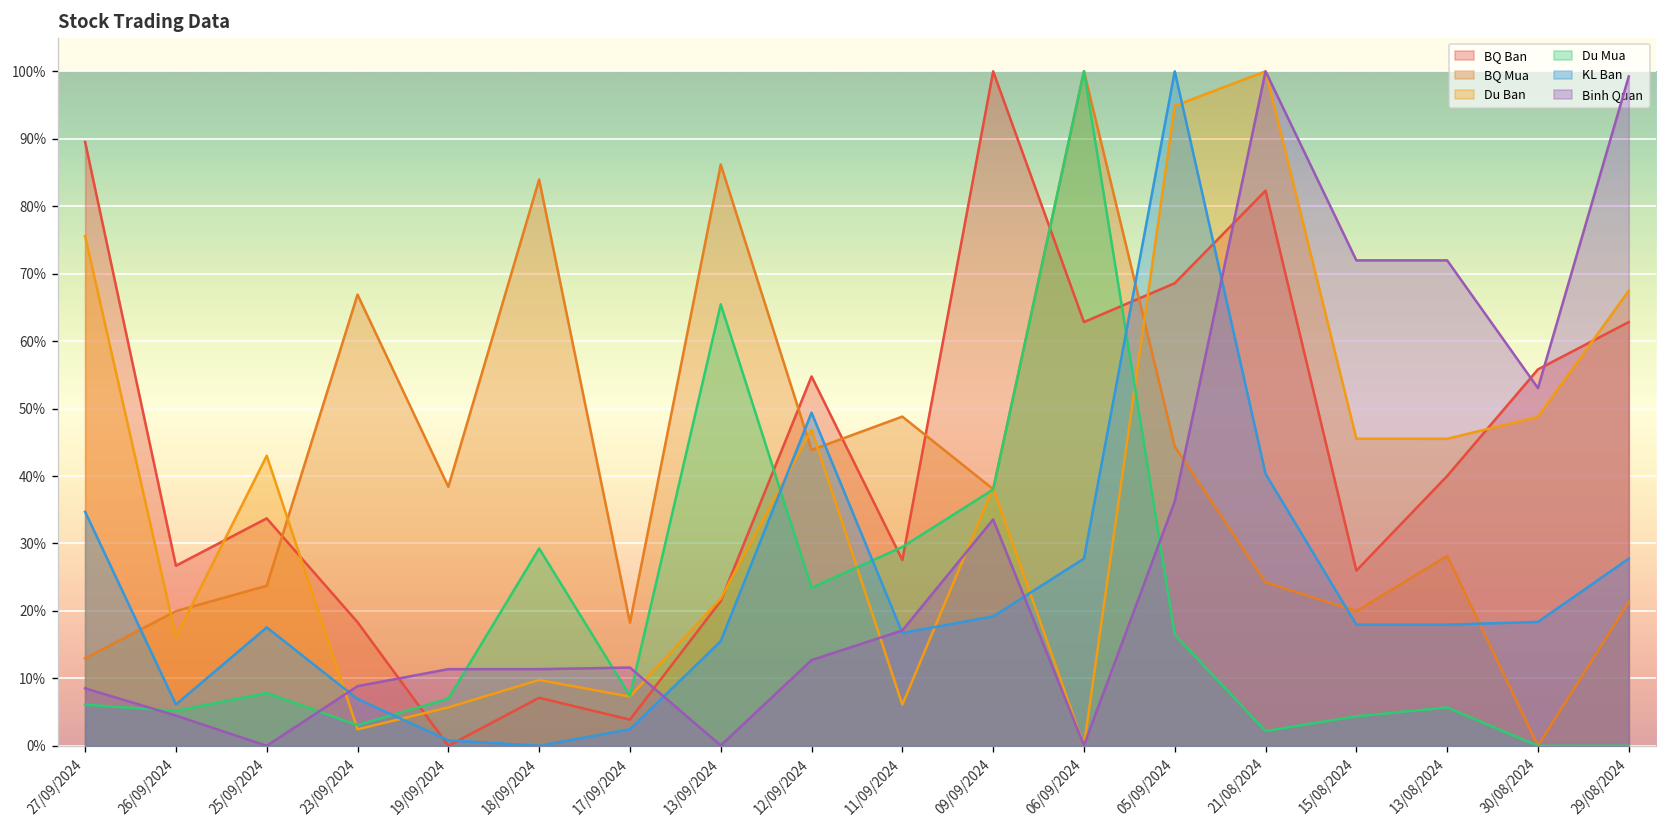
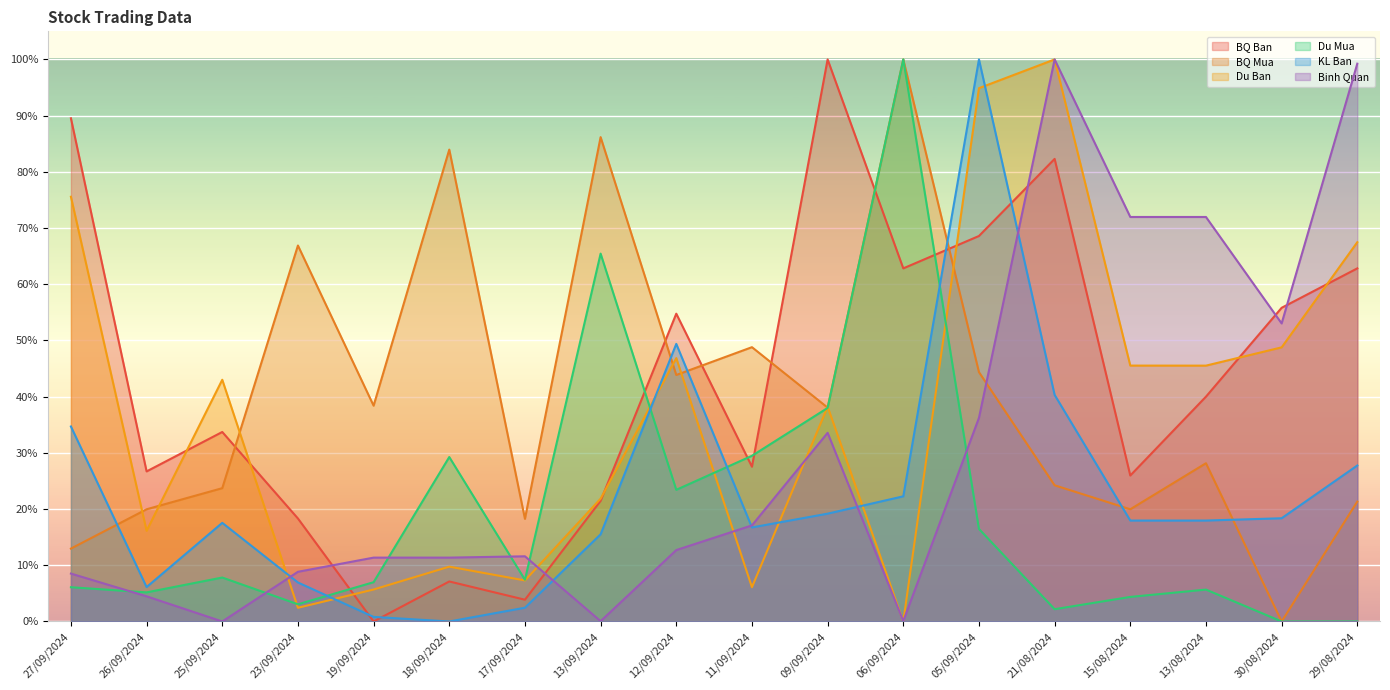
  {
    "Du Mua": {
      "27/09/2024": "6%",
      "26/09/2024": "5%",
      "25/09/2024": "8%",
      "23/09/2024": "3%",
      "19/09/2024": "7%",
      "18/09/2024": "29%",
      "13/09/2024": "65%",
      "12/09/2024": "23%",
      "11/09/2024": "29%",
      "05/09/2024": "16%",
      "21/08/2024": "2%",
      "15/08/2024": "4%",
      "13/08/2024": "6%",
      "29/08/2024": "0%"
    },
    "KL Ban": {
      "27/09/2024": "35%",
      "26/09/2024": "6%",
      "25/09/2024": "18%",
      "23/09/2024": "7%",
      "19/09/2024": "1%",
      "18/09/2024": "0%",
      "17/09/2024": "2%",
      "13/09/2024": "16%",
      "12/09/2024": "49%",
      "09/09/2024": "19%",
-     "06/09/2024": "28%",
+     "06/09/2024": "22%",
      "05/09/2024": "100%",
      "21/08/2024": "40%",
      "15/08/2024": "18%",
      "13/08/2024": "18%",
      "30/08/2024": "18%",
      "29/08/2024": "28%"
    },
    "Binh Quan": {
      "27/09/2024": "9%",
      "26/09/2024": "4%",
      "25/09/2024": "0%",
      "23/09/2024": "9%",
      "19/09/2024": "11%",
      "18/09/2024": "11%",
      "17/09/2024": "12%",
      "13/09/2024": "0%",
      "12/09/2024": "13%",
      "09/09/2024": "34%",
      "05/09/2024": "36%",
      "15/08/2024": "72%",
      "13/08/2024": "72%",
      "30/08/2024": "53%"
    }
  }
